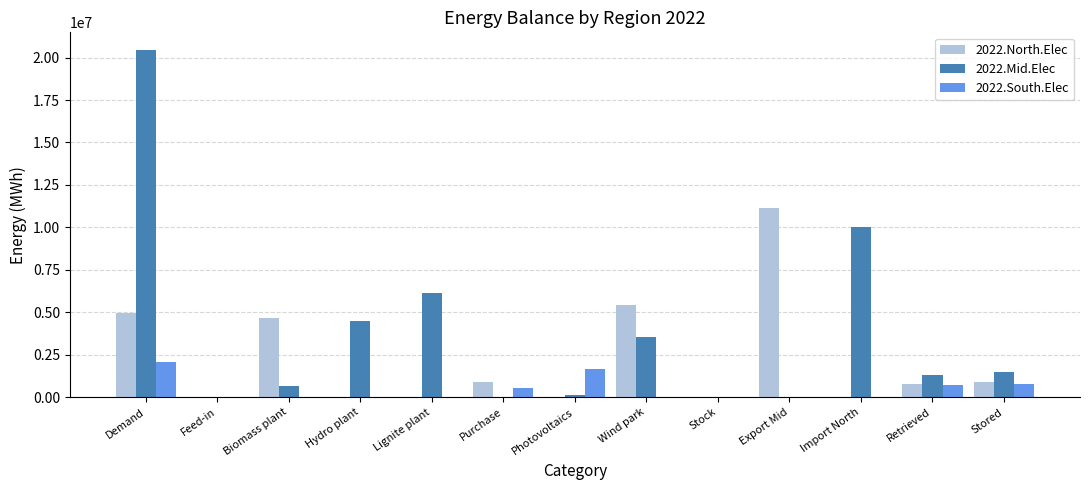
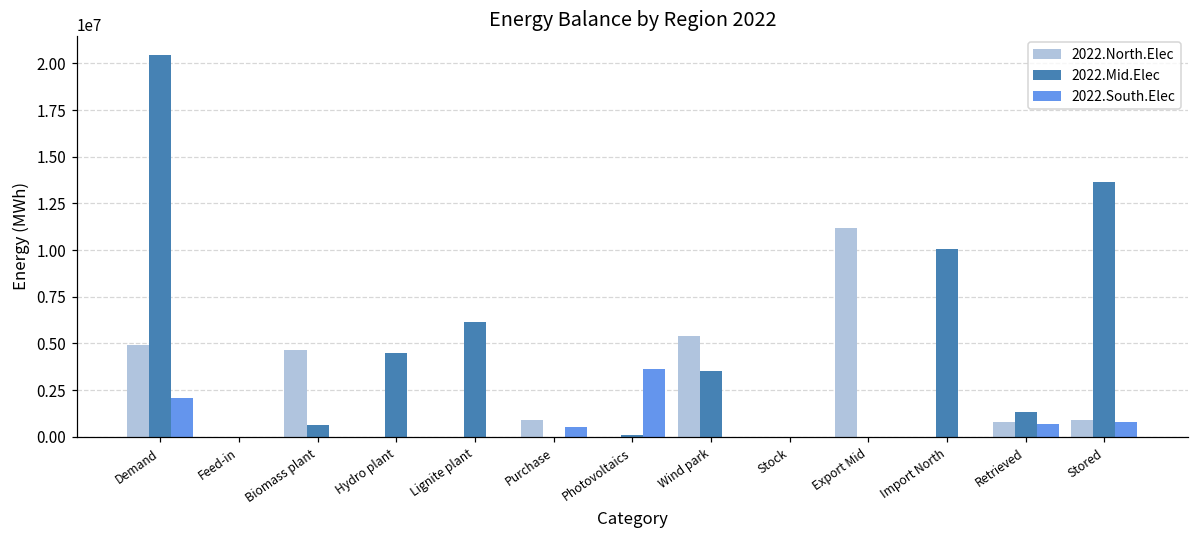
  {
    "2022.North.Elec": {
      "Demand": 4900000,
      "Feed-in": 0,
      "Biomass plant": 4700000,
      "Hydro plant": 0,
      "Lignite plant": 0,
      "Purchase": 900000,
      "Photovoltaics": 0,
      "Wind park": 5400000,
      "Stock": 0,
      "Export Mid": 11200000,
      "Import North": 0,
      "Retrieved": 800000,
      "Stored": 900000
    },
    "2022.Mid.Elec": {
      "Demand": 20500000,
      "Feed-in": 0,
      "Biomass plant": 600000,
      "Hydro plant": 4500000,
      "Lignite plant": 6200000,
      "Purchase": 0,
      "Wind park": 3500000,
      "Stock": 0,
      "Export Mid": 0,
      "Import North": 10000000,
      "Retrieved": 1300000,
-     "Stored": 1500000
+     "Stored": 13600000
    },
    "2022.South.Elec": {
      "Demand": 2100000,
      "Biomass plant": 0,
      "Hydro plant": 0,
      "Lignite plant": 0,
      "Purchase": 500000,
-     "Photovoltaics": 1600000,
+     "Photovoltaics": 3700000,
      "Wind park": 0,
      "Stock": 0,
      "Export Mid": 0,
      "Import North": 0,
      "Retrieved": 700000,
      "Stored": 800000
    }
  }
